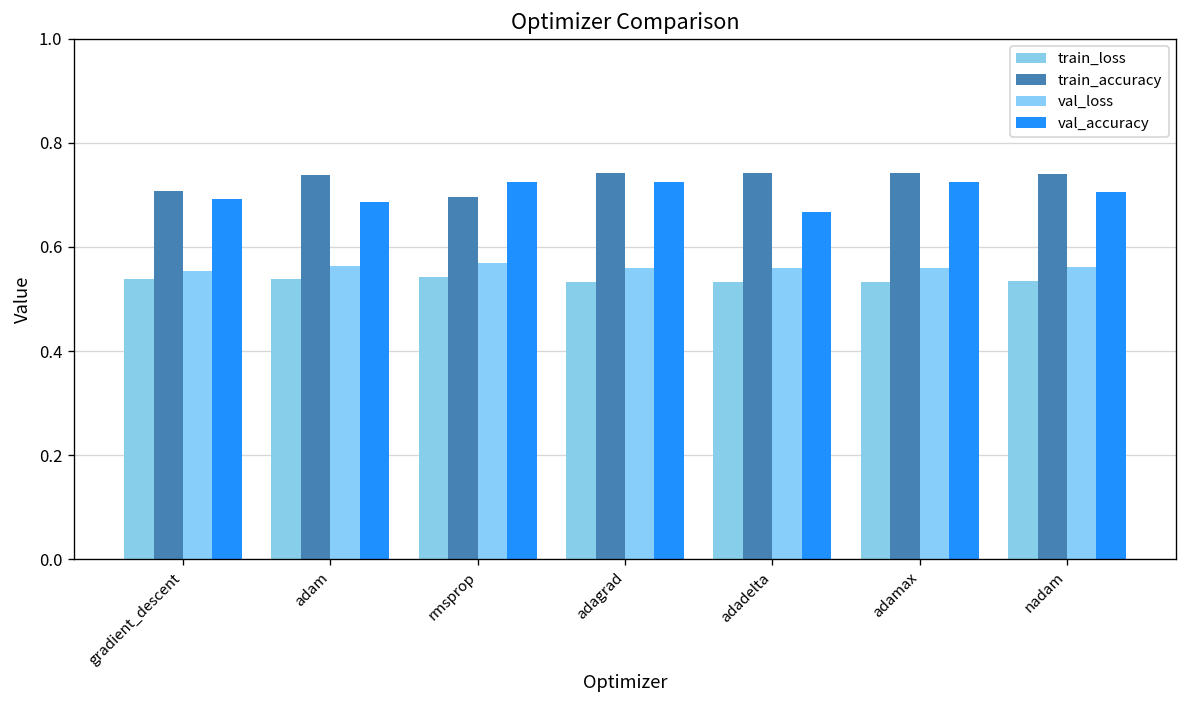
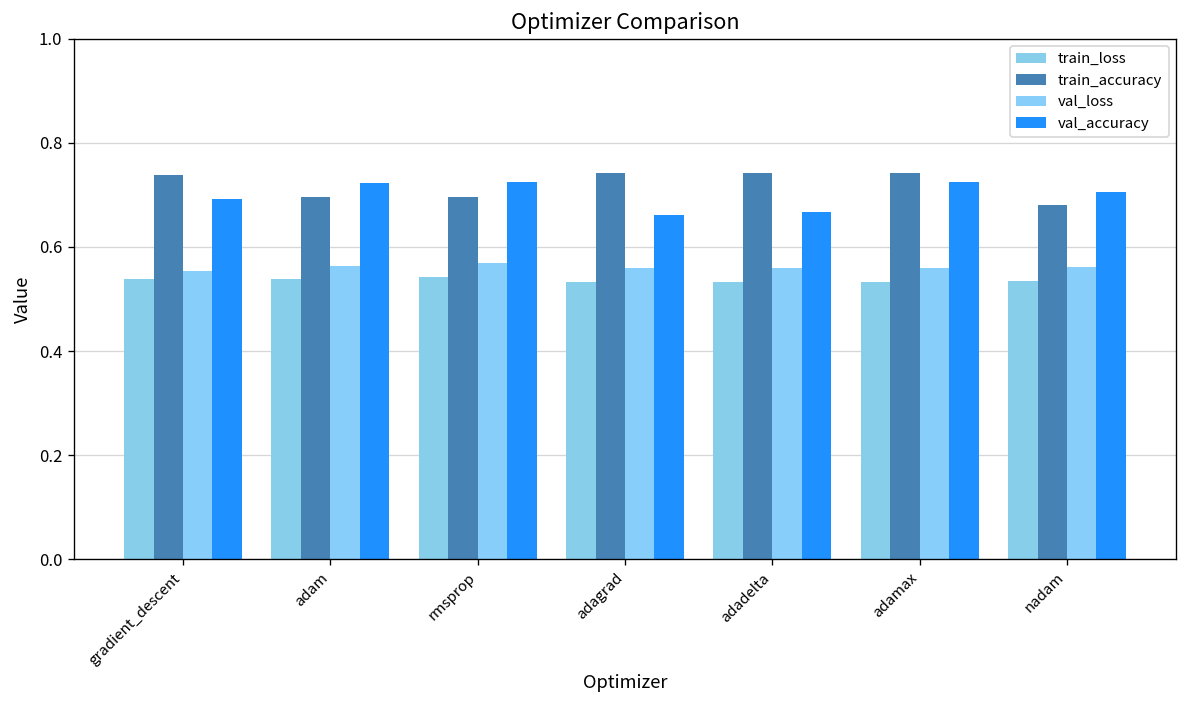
  {
    "train_accuracy": {
-     "gradient_descent": 0.71,
-     "adam": 0.74,
+     "gradient_descent": 0.74,
+     "adam": 0.70,
      "rmsprop": 0.70,
      "adagrad": 0.74,
      "adadelta": 0.74,
      "adamax": 0.74,
-     "nadam": 0.74
+     "nadam": 0.68
    },
    "val_accuracy": {
      "gradient_descent": 0.69,
-     "adam": 0.69,
+     "adam": 0.72,
      "rmsprop": 0.73,
-     "adagrad": 0.72,
+     "adagrad": 0.66,
      "adadelta": 0.67,
      "adamax": 0.72,
      "nadam": 0.71
    }
  }
